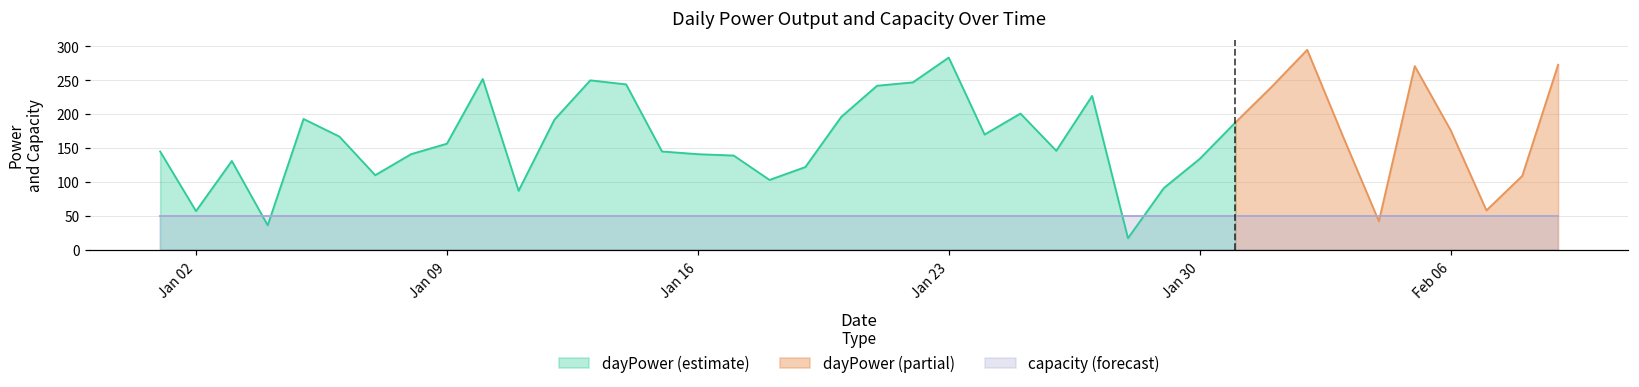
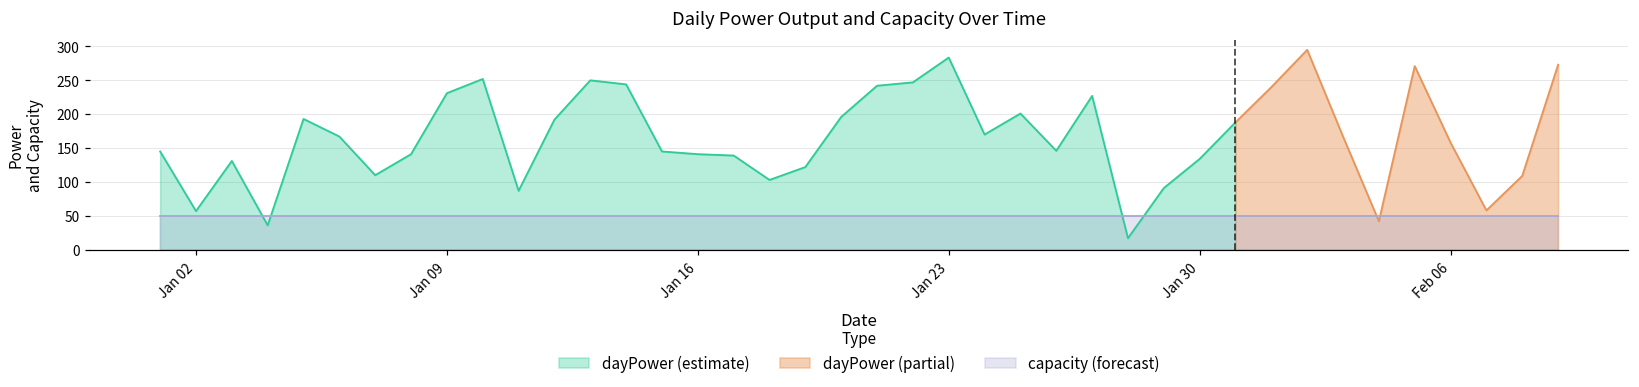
  {
    "dayPower (estimate)": {
      "Jan 02": 60,
-     "Jan 09": 160,
+     "Jan 09": 230,
      "Jan 16": 140,
      "Jan 23": 280,
      "Jan 30": 130
    },
    "dayPower (partial)": {
-     "Feb 06": 180
+     "Feb 06": 160
    },
    "capacity (forecast)": {
      "Jan 02": 50,
      "Jan 09": 50,
      "Jan 16": 50,
      "Jan 23": 50,
      "Jan 30": 50,
      "Feb 06": 50
    }
  }
